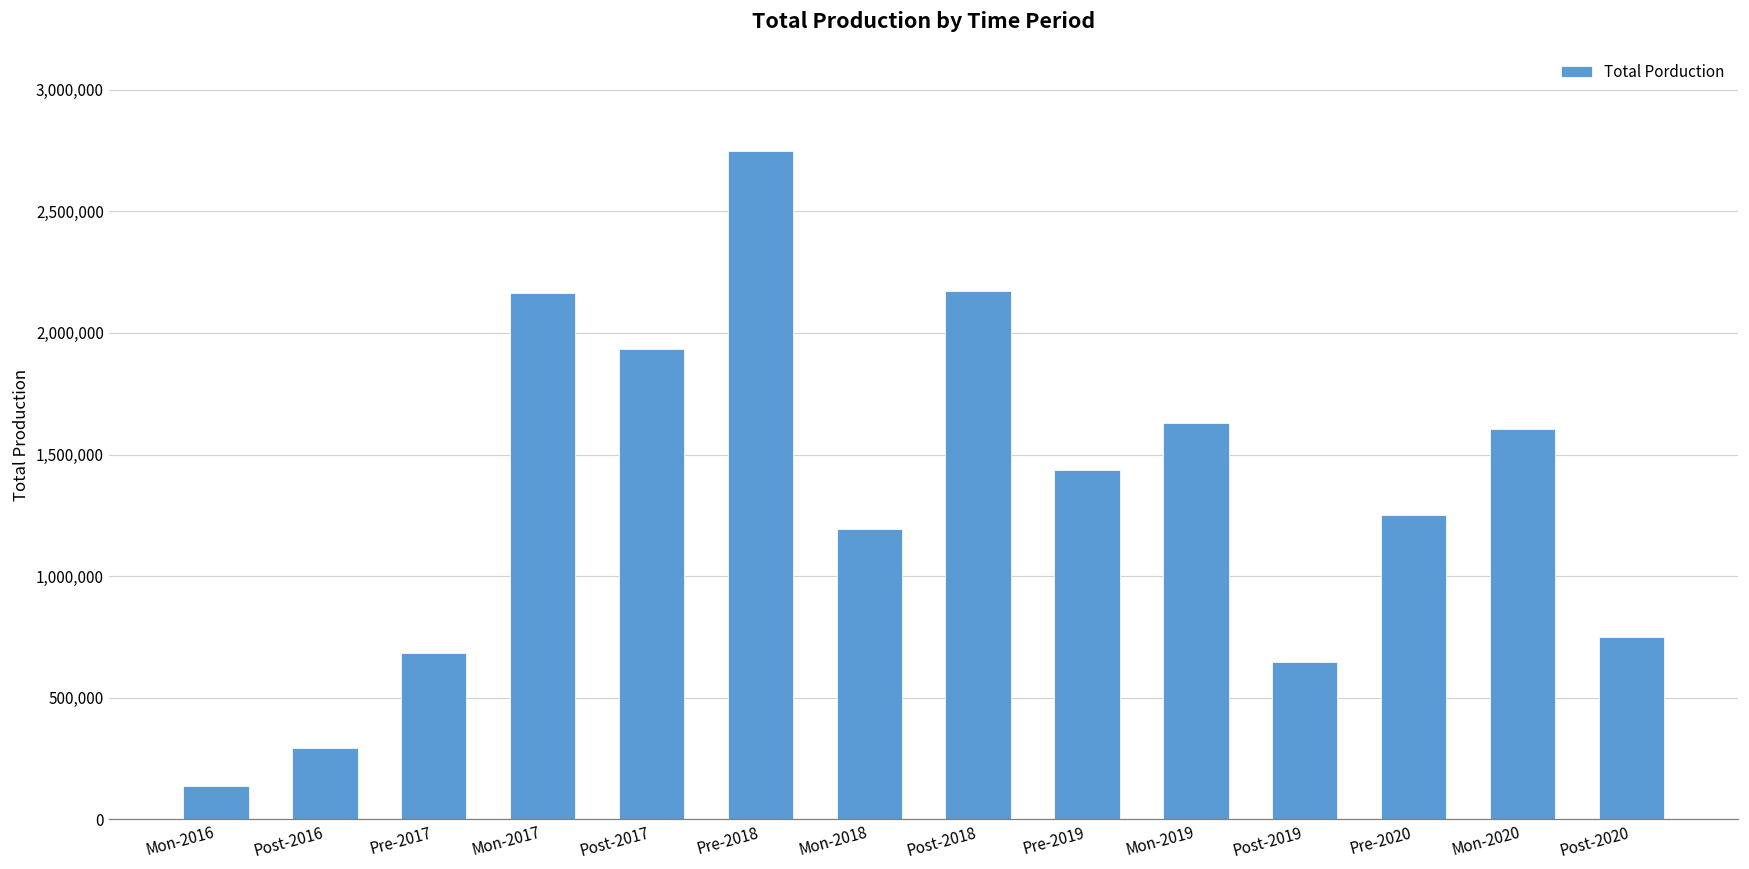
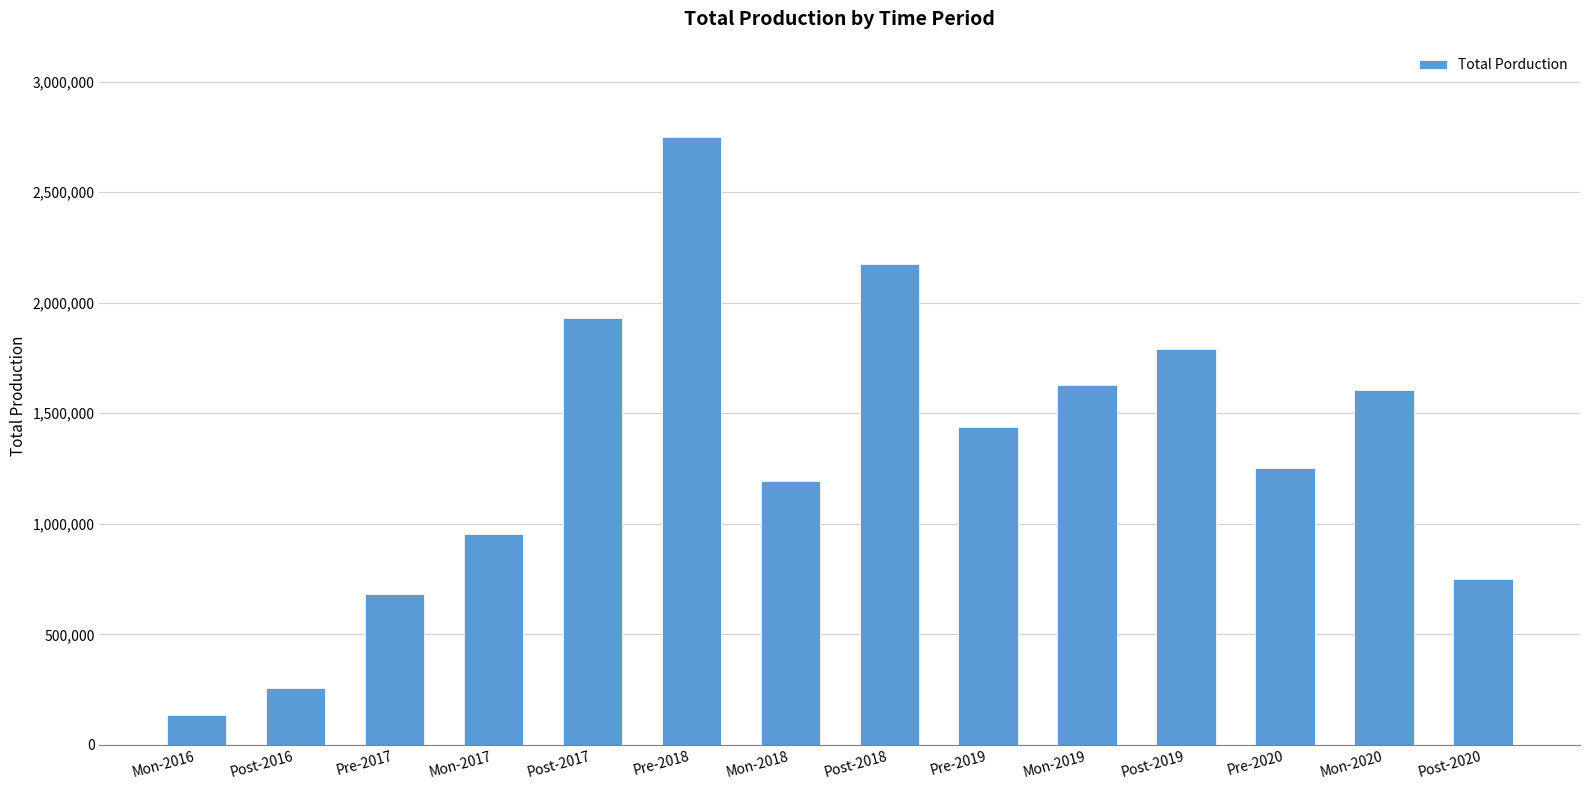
  {
    "Mon-2016": "140,000",
-   "Post-2016": "290,000",
+   "Post-2016": "260,000",
    "Pre-2017": "680,000",
-   "Mon-2017": "2,160,000",
+   "Mon-2017": "950,000",
    "Post-2017": "1,930,000",
    "Pre-2018": "2,750,000",
    "Mon-2018": "1,190,000",
    "Post-2018": "2,170,000",
    "Pre-2019": "1,440,000",
    "Mon-2019": "1,630,000",
-   "Post-2019": "650,000",
+   "Post-2019": "1,790,000",
    "Pre-2020": "1,250,000",
    "Mon-2020": "1,610,000",
    "Post-2020": "750,000"
  }
